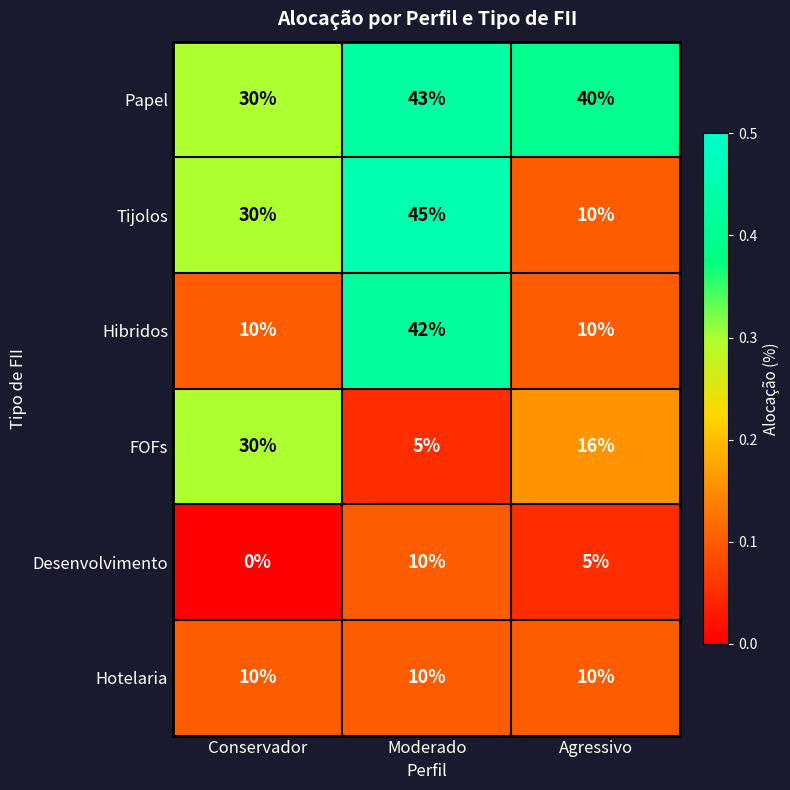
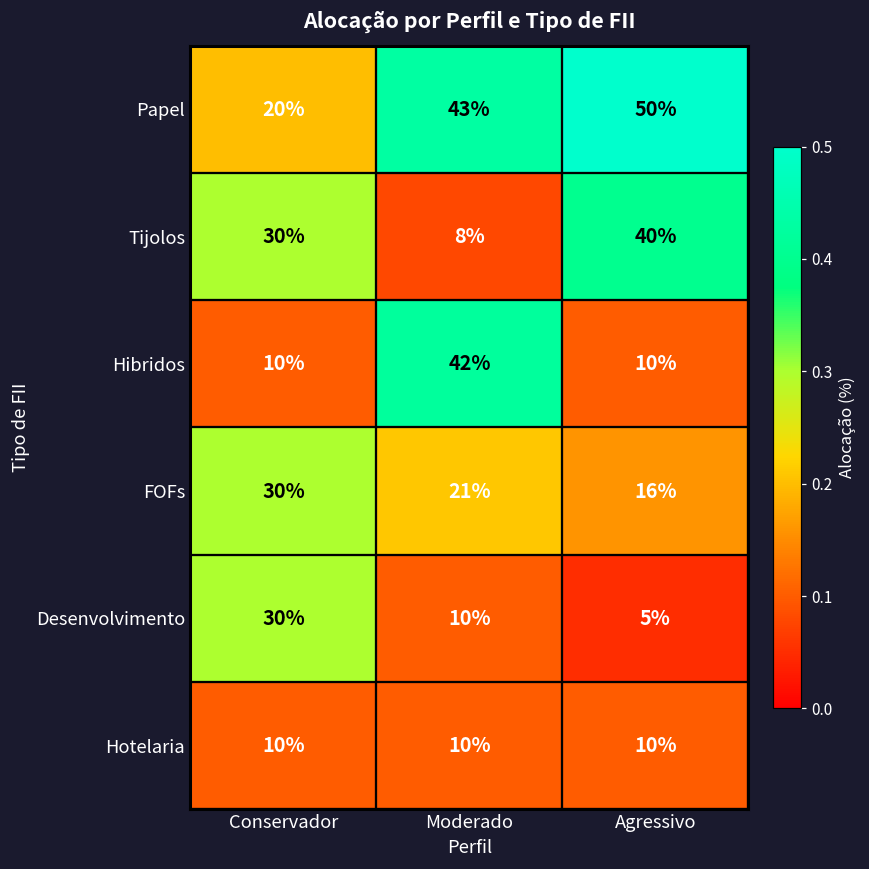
  {
    "Papel": {
-     "Conservador": "30%",
+     "Conservador": "20%",
      "Moderado": "43%",
-     "Agressivo": "40%"
+     "Agressivo": "50%"
    },
    "Tijolos": {
      "Conservador": "30%",
-     "Moderado": "45%",
-     "Agressivo": "10%"
+     "Moderado": "8%",
+     "Agressivo": "40%"
    },
    "Hibridos": {
      "Conservador": "10%",
      "Moderado": "42%",
      "Agressivo": "10%"
    },
    "FOFs": {
      "Conservador": "30%",
-     "Moderado": "5%",
+     "Moderado": "21%",
      "Agressivo": "16%"
    },
    "Desenvolvimento": {
-     "Conservador": "0%",
+     "Conservador": "30%",
      "Moderado": "10%",
      "Agressivo": "5%"
    },
    "Hotelaria": {
      "Conservador": "10%",
      "Moderado": "10%",
      "Agressivo": "10%"
    }
  }
